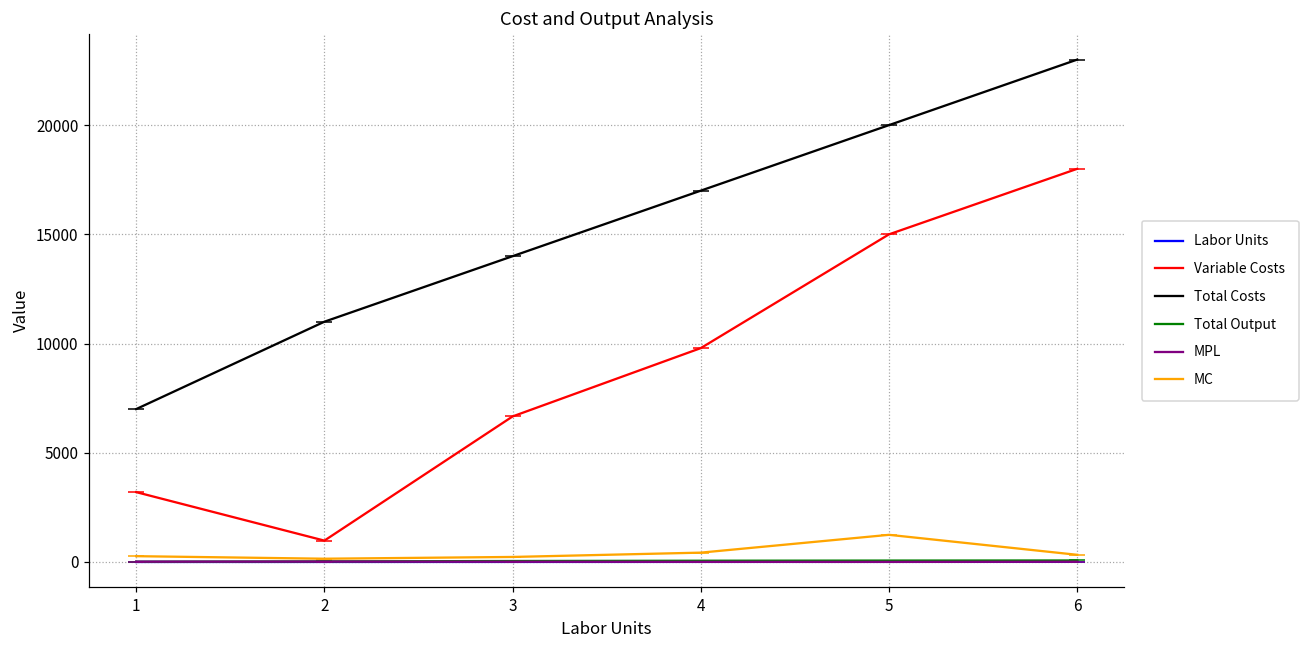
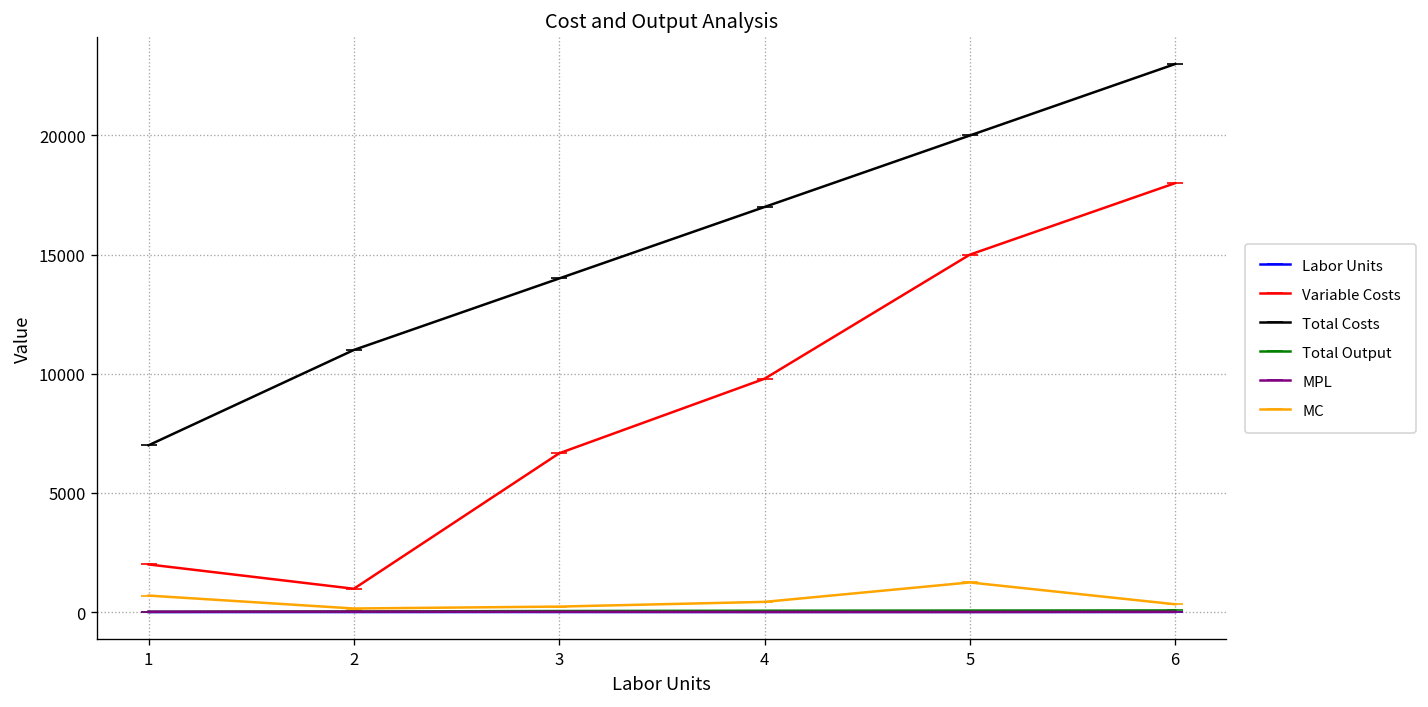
  {
    "Variable Costs": {
-     "1": 3200,
+     "1": 2000,
      "2": 1000,
      "3": 6700,
      "4": 9800,
      "5": 15000,
      "6": 18000
    },
    "Total Costs": {
      "1": 7000,
      "2": 11000,
      "3": 14000,
      "4": 17000,
      "5": 20000,
      "6": 23000
    },
    "MC": {
-     "1": 300,
+     "1": 700,
      "3": 200,
      "4": 400,
      "5": 1200,
      "6": 300
    }
  }
